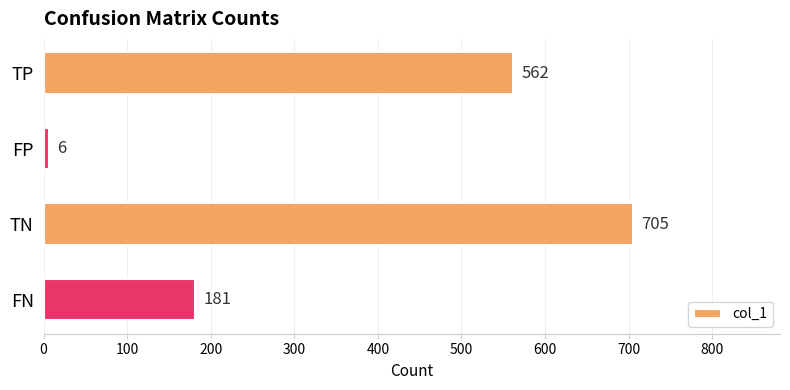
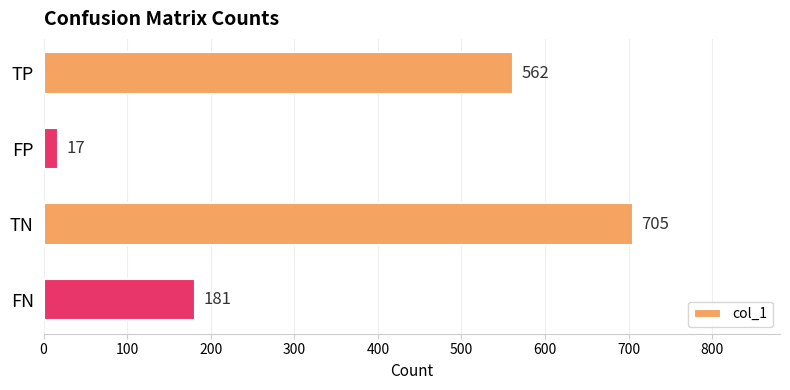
  {
    "TP": 562,
-   "FP": 6,
+   "FP": 17,
    "TN": 705,
    "FN": 181
  }
